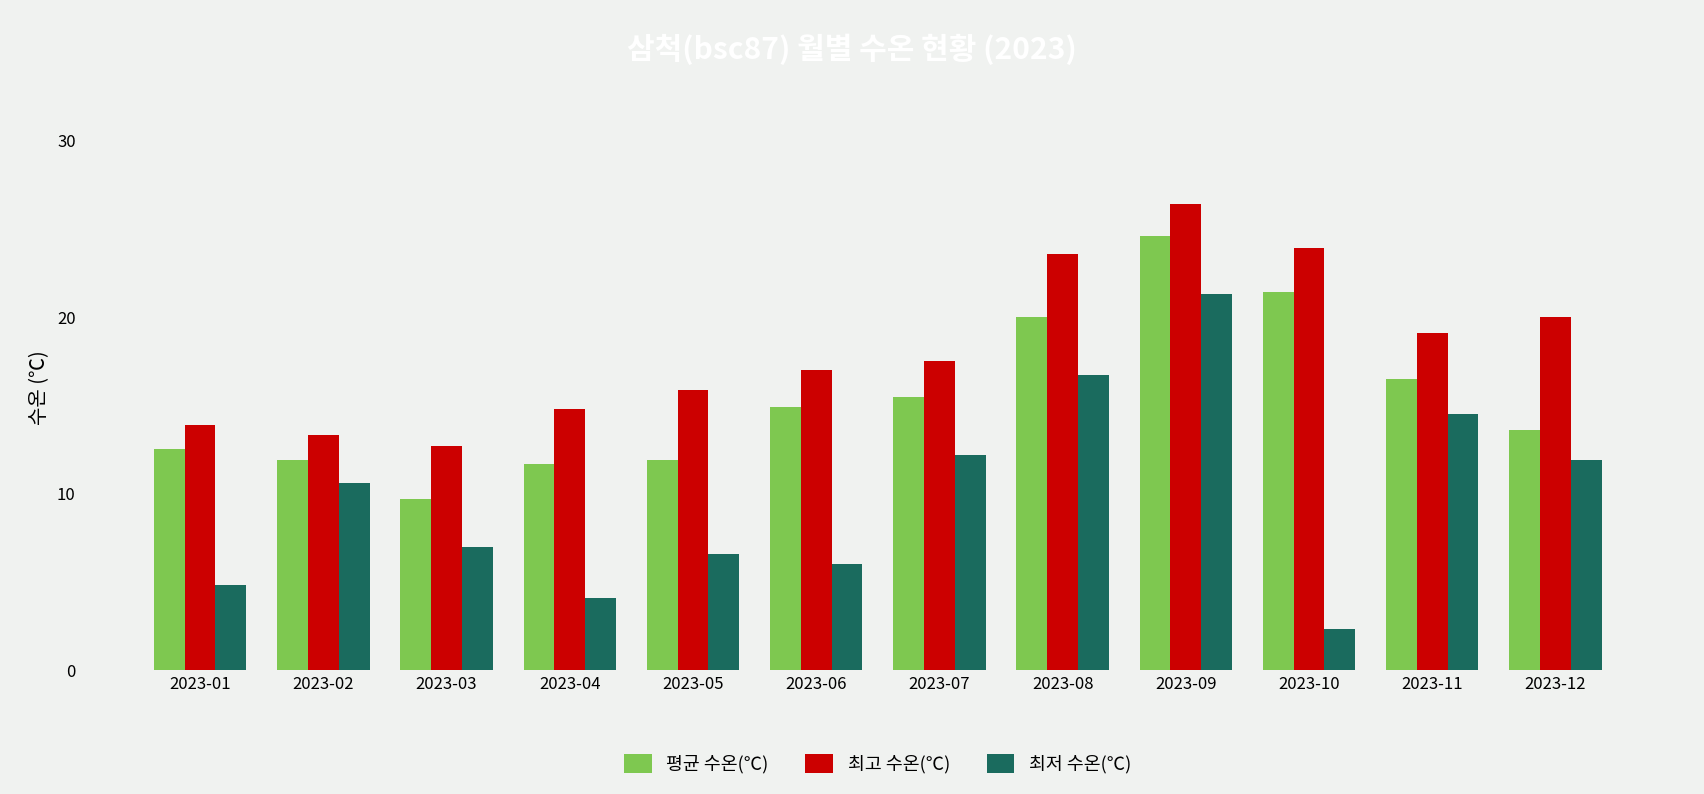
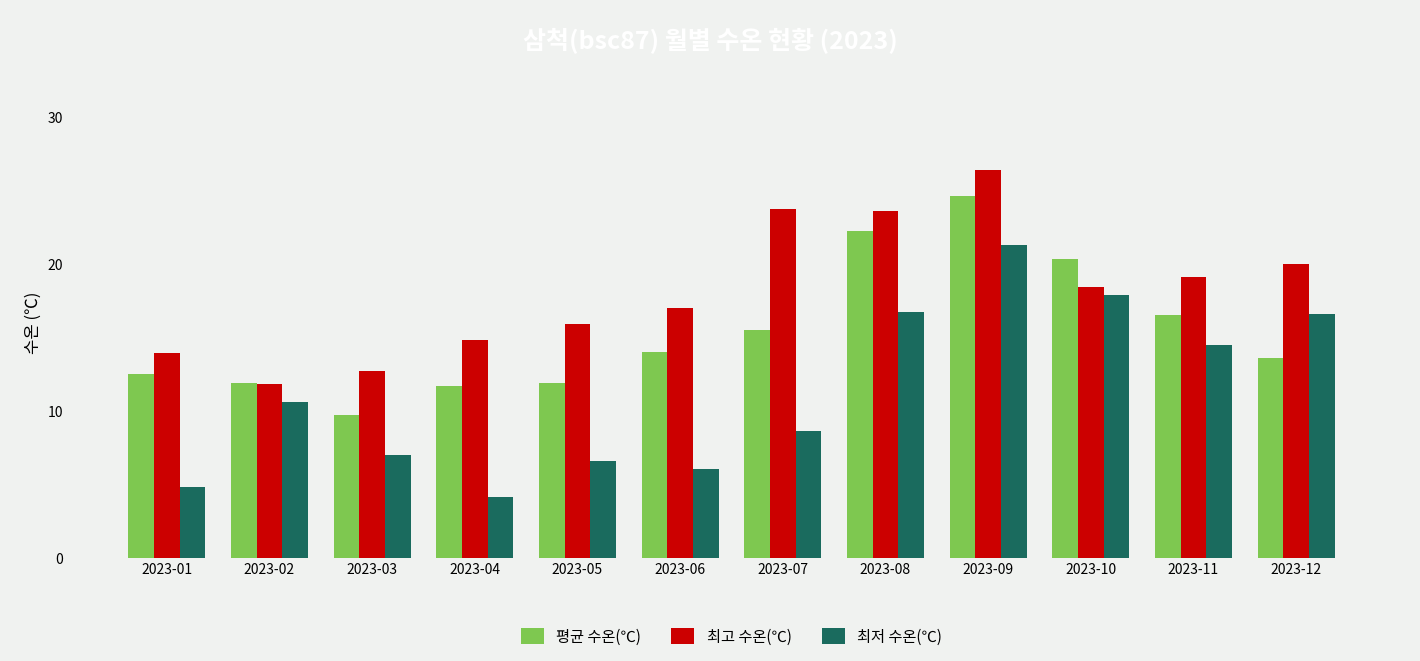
  {
    "평균 수온(℃)": {
      "2023-01": 12.5,
      "2023-02": 11.9,
      "2023-03": 9.7,
      "2023-04": 11.7,
      "2023-05": 11.9,
-     "2023-06": 14.9,
+     "2023-06": 14.0,
      "2023-07": 15.5,
-     "2023-08": 20.0,
+     "2023-08": 22.2,
      "2023-09": 24.6,
-     "2023-10": 21.4,
+     "2023-10": 20.3,
      "2023-11": 16.5,
      "2023-12": 13.6
    },
    "최고 수온(℃)": {
      "2023-01": 13.9,
-     "2023-02": 13.3,
+     "2023-02": 11.8,
      "2023-03": 12.7,
      "2023-04": 14.8,
      "2023-05": 15.9,
      "2023-06": 17.0,
-     "2023-07": 17.5,
+     "2023-07": 23.7,
      "2023-08": 23.6,
      "2023-09": 26.4,
-     "2023-10": 23.9,
+     "2023-10": 18.4,
      "2023-11": 19.1,
      "2023-12": 20.0
    },
    "최저 수온(℃)": {
      "2023-01": 4.8,
      "2023-02": 10.6,
      "2023-03": 7.0,
      "2023-04": 4.1,
      "2023-05": 6.6,
      "2023-06": 6.0,
-     "2023-07": 12.2,
+     "2023-07": 8.6,
      "2023-08": 16.7,
      "2023-09": 21.3,
-     "2023-10": 2.3,
+     "2023-10": 17.9,
      "2023-11": 14.5,
-     "2023-12": 11.9
+     "2023-12": 16.6
    }
  }
